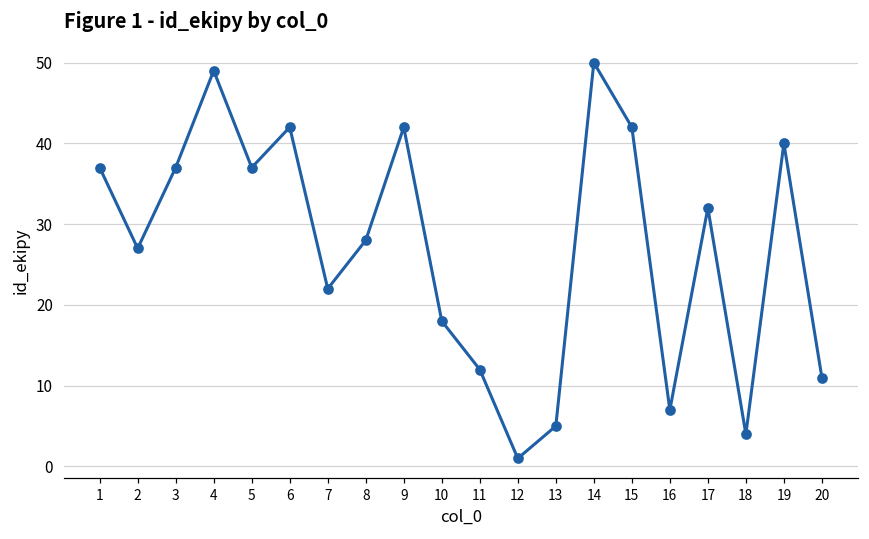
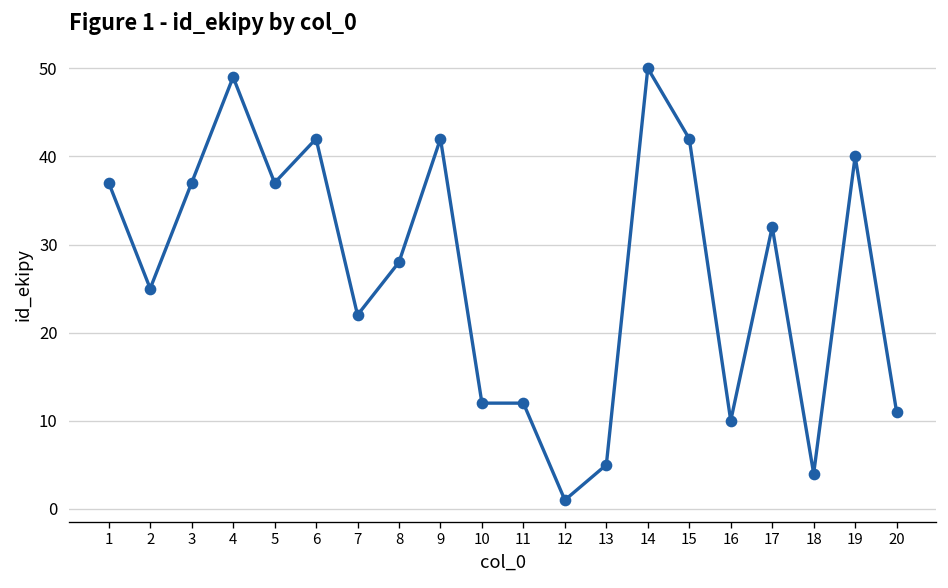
  {
    "1": 37,
-   "2": 27,
+   "2": 25,
    "3": 37,
    "4": 49,
    "5": 37,
    "6": 42,
    "7": 22,
    "8": 28,
    "9": 42,
-   "10": 18,
+   "10": 12,
    "11": 12,
    "12": 1,
    "13": 5,
    "14": 50,
    "15": 42,
-   "16": 7,
+   "16": 10,
    "17": 32,
    "18": 4,
    "19": 40,
    "20": 11
  }
